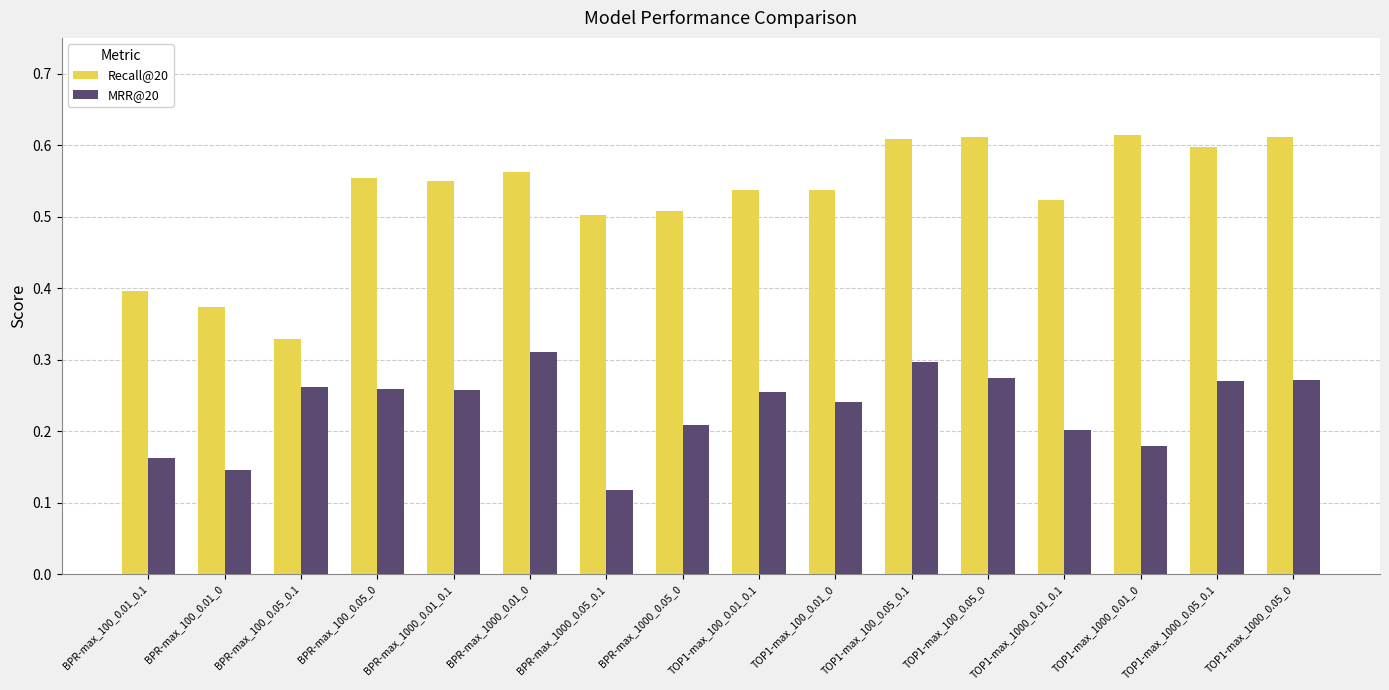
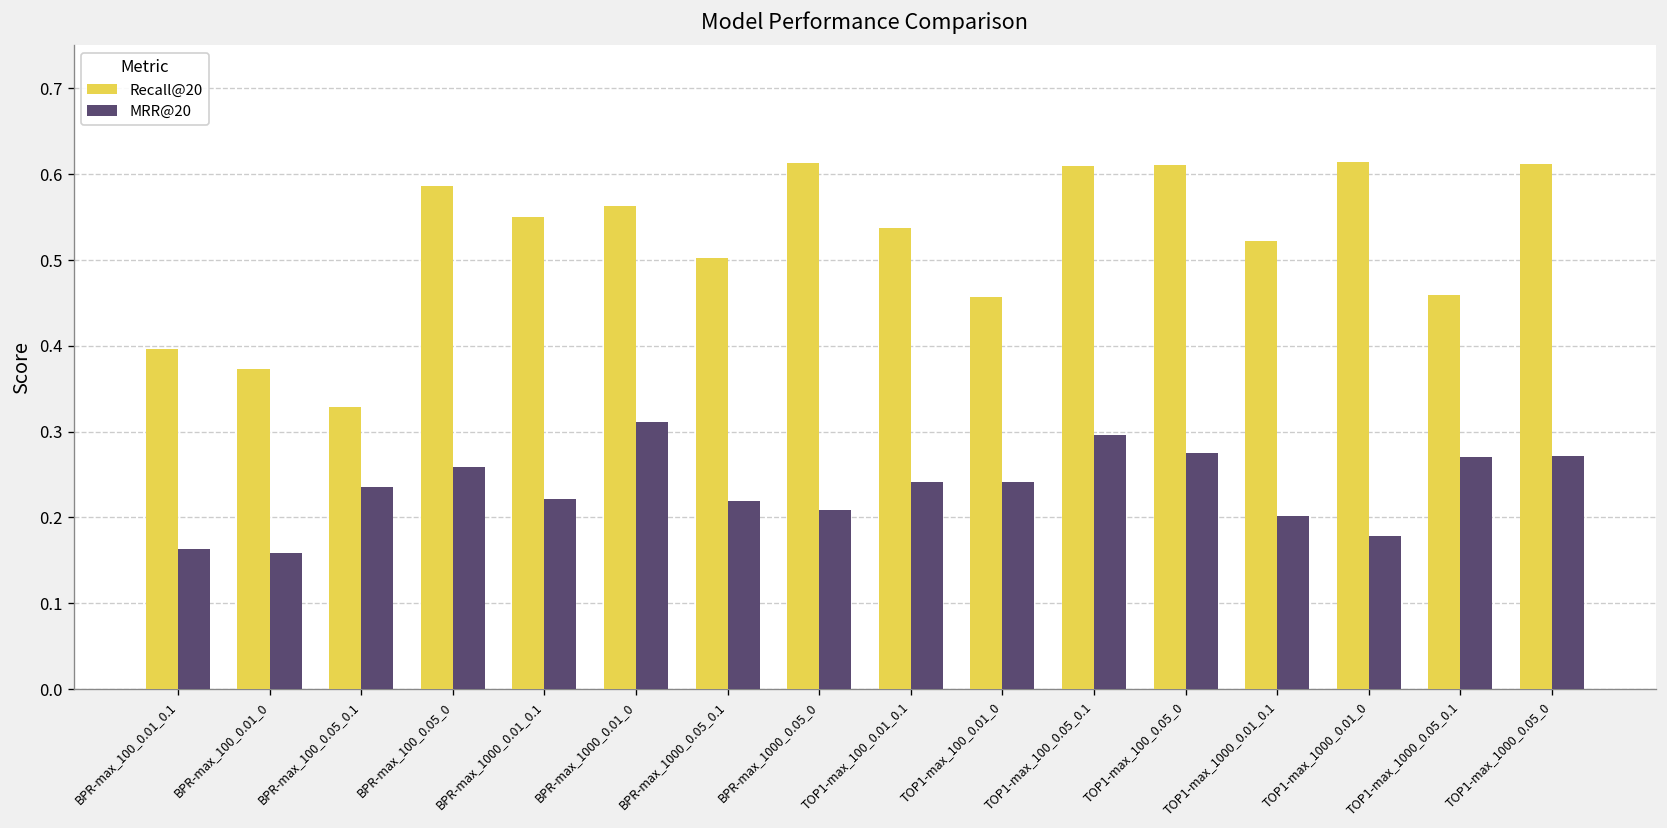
  {
    "Recall@20": {
      "BPR-max_100_0.01_0.1": 0.40,
      "BPR-max_100_0.01_0": 0.37,
      "BPR-max_100_0.05_0.1": 0.33,
-     "BPR-max_100_0.05_0": 0.55,
+     "BPR-max_100_0.05_0": 0.59,
      "BPR-max_1000_0.01_0.1": 0.55,
      "BPR-max_1000_0.01_0": 0.56,
      "BPR-max_1000_0.05_0.1": 0.50,
-     "BPR-max_1000_0.05_0": 0.51,
+     "BPR-max_1000_0.05_0": 0.61,
      "TOP1-max_100_0.01_0.1": 0.54,
-     "TOP1-max_100_0.01_0": 0.54,
+     "TOP1-max_100_0.01_0": 0.46,
      "TOP1-max_100_0.05_0.1": 0.61,
      "TOP1-max_100_0.05_0": 0.61,
      "TOP1-max_1000_0.01_0.1": 0.52,
      "TOP1-max_1000_0.01_0": 0.61,
-     "TOP1-max_1000_0.05_0.1": 0.60,
+     "TOP1-max_1000_0.05_0.1": 0.46,
      "TOP1-max_1000_0.05_0": 0.61
    },
    "MRR@20": {
      "BPR-max_100_0.01_0.1": 0.16,
-     "BPR-max_100_0.01_0": 0.15,
-     "BPR-max_100_0.05_0.1": 0.26,
+     "BPR-max_100_0.01_0": 0.16,
+     "BPR-max_100_0.05_0.1": 0.24,
      "BPR-max_100_0.05_0": 0.26,
-     "BPR-max_1000_0.01_0.1": 0.26,
+     "BPR-max_1000_0.01_0.1": 0.22,
      "BPR-max_1000_0.01_0": 0.31,
-     "BPR-max_1000_0.05_0.1": 0.12,
+     "BPR-max_1000_0.05_0.1": 0.22,
      "BPR-max_1000_0.05_0": 0.21,
-     "TOP1-max_100_0.01_0.1": 0.25,
+     "TOP1-max_100_0.01_0.1": 0.24,
      "TOP1-max_100_0.01_0": 0.24,
      "TOP1-max_100_0.05_0.1": 0.30,
      "TOP1-max_100_0.05_0": 0.27,
      "TOP1-max_1000_0.01_0.1": 0.20,
      "TOP1-max_1000_0.01_0": 0.18,
      "TOP1-max_1000_0.05_0.1": 0.27,
      "TOP1-max_1000_0.05_0": 0.27
    }
  }
